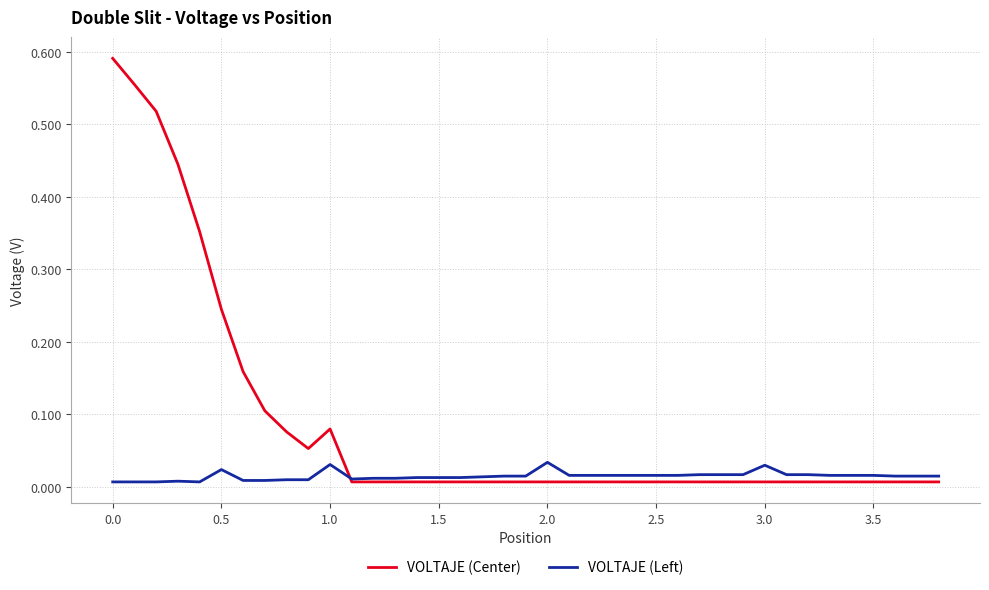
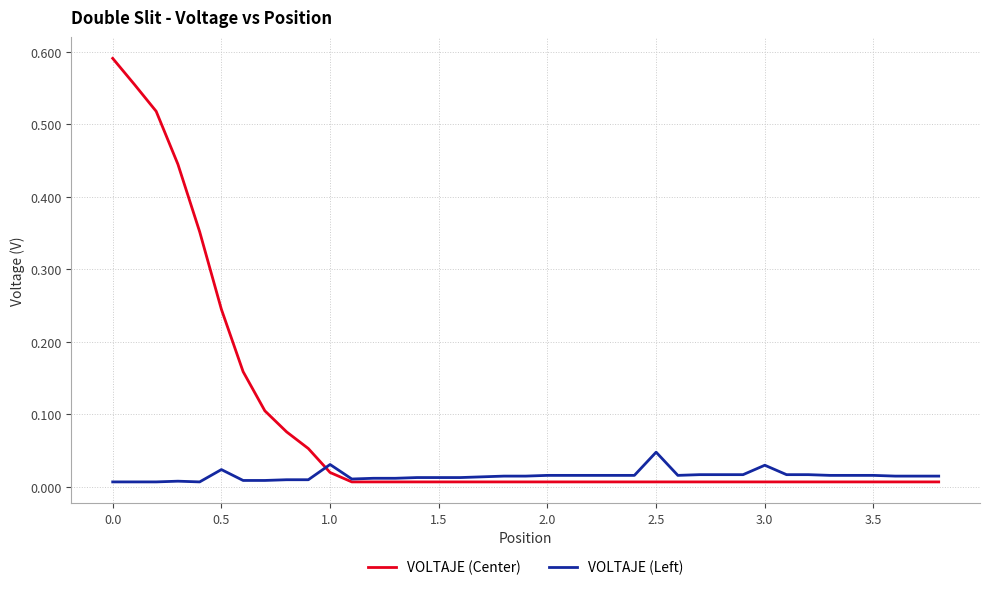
  {
    "VOLTAJE (Center)": {
      "0.0": 0.59,
      "0.5": 0.25,
-     "1.0": 0.08,
+     "1.0": 0.02,
      "1.5": 0.01,
      "2.0": 0.01,
      "2.5": 0.01,
      "3.0": 0.01,
      "3.5": 0.01
    },
    "VOLTAJE (Left)": {
      "0.0": 0.01,
      "0.5": 0.02,
      "1.0": 0.03,
      "1.5": 0.01,
-     "2.0": 0.03,
-     "2.5": 0.02,
+     "2.0": 0.02,
+     "2.5": 0.05,
      "3.0": 0.03,
      "3.5": 0.02
    }
  }
